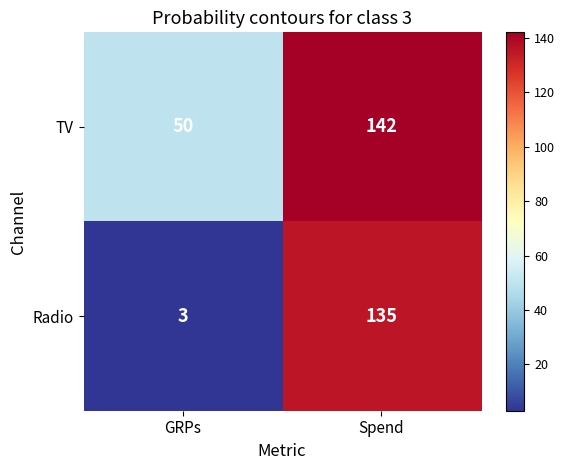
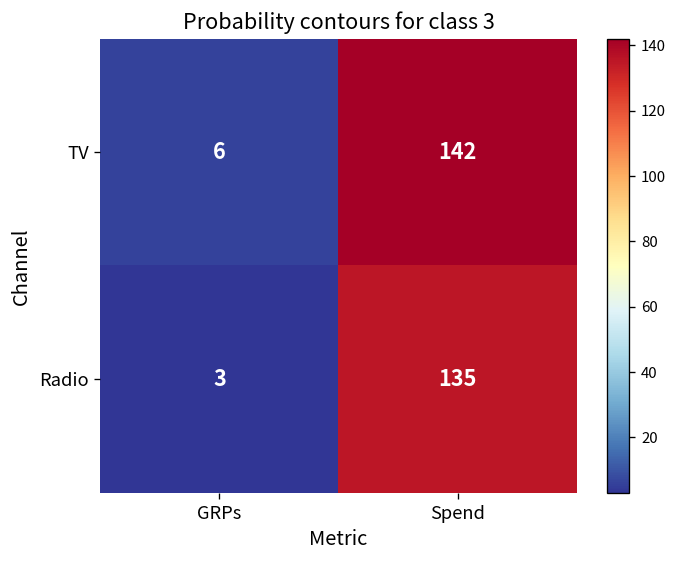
  {
    "TV": {
-     "GRPs": 50,
+     "GRPs": 6,
      "Spend": 142
    },
    "Radio": {
      "GRPs": 3,
      "Spend": 135
    }
  }
